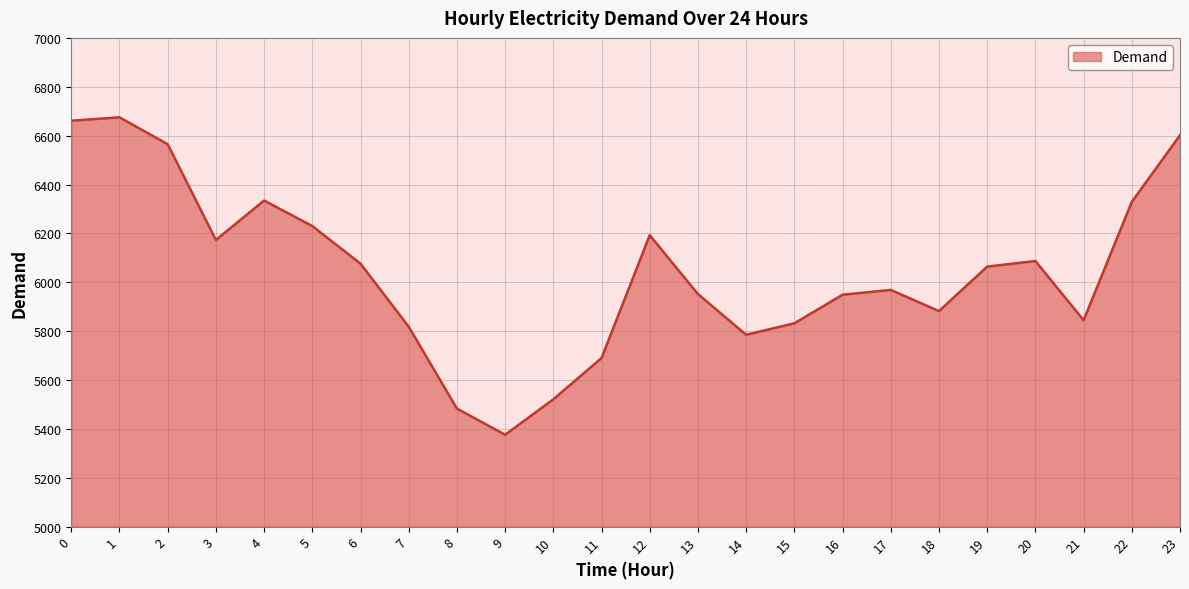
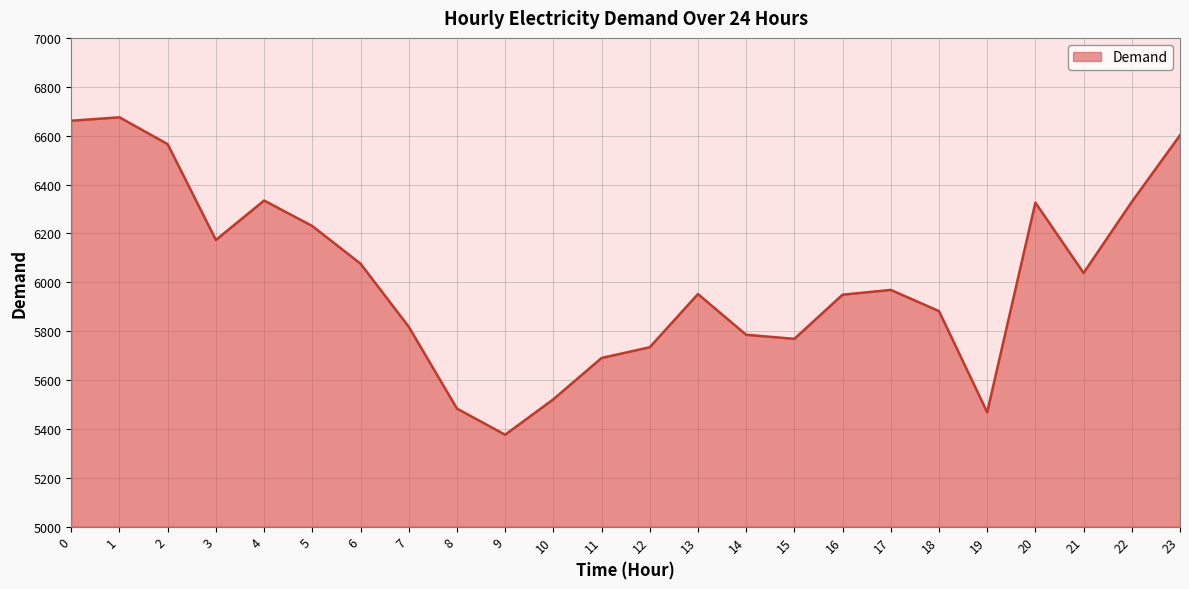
  {
    "0": 6660,
    "1": 6680,
    "2": 6560,
    "3": 6170,
    "4": 6330,
    "5": 6230,
    "6": 6080,
    "7": 5820,
    "8": 5480,
    "9": 5380,
    "10": 5520,
    "11": 5690,
-   "12": 6190,
+   "12": 5730,
    "13": 5950,
    "14": 5790,
-   "15": 5830,
+   "15": 5770,
    "16": 5950,
    "17": 5970,
    "18": 5880,
-   "19": 6060,
-   "20": 6090,
-   "21": 5840,
+   "19": 5470,
+   "20": 6330,
+   "21": 6040,
    "22": 6330,
    "23": 6600
  }
